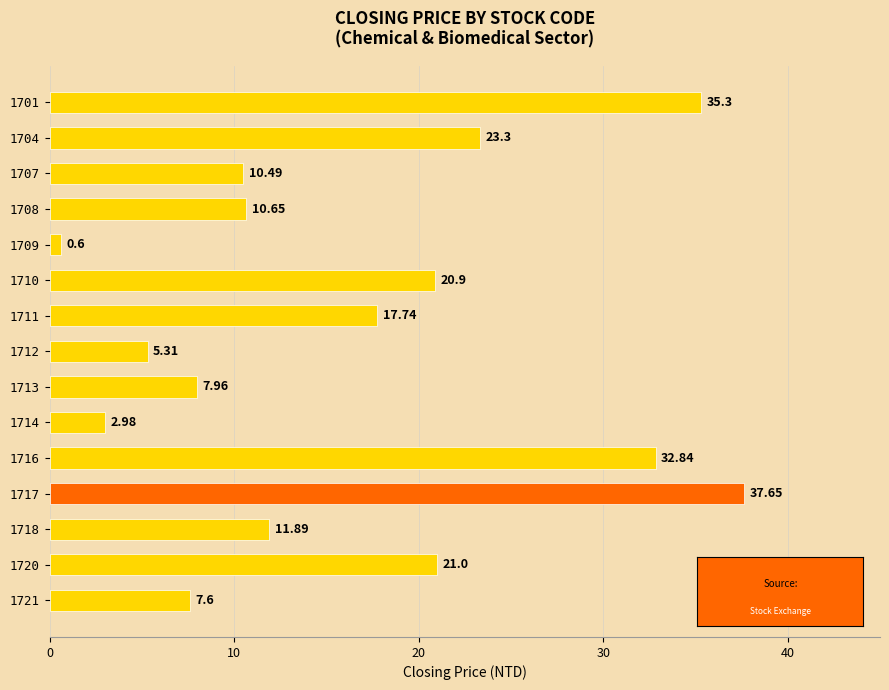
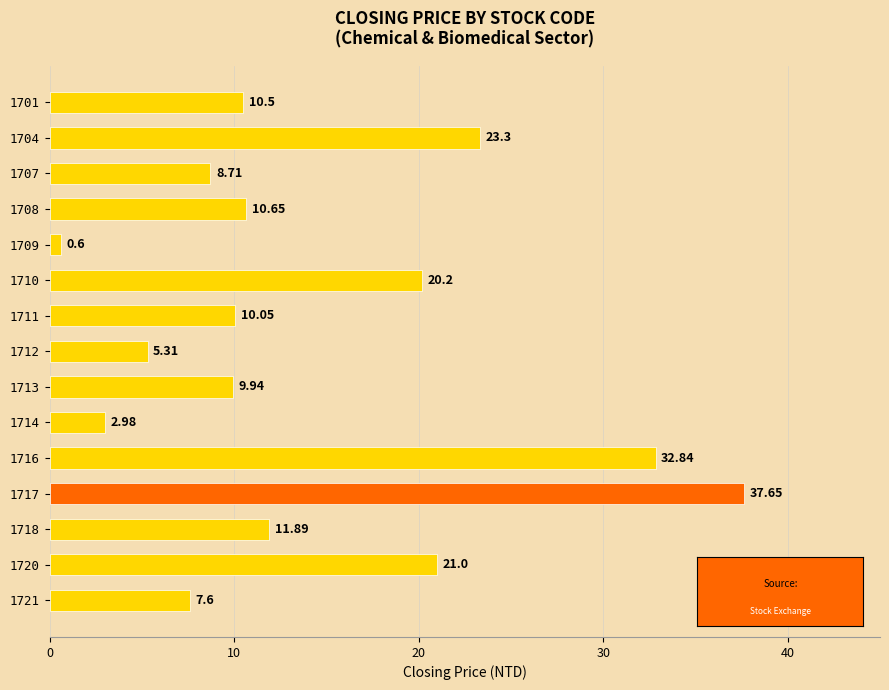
  {
-   "1701": 35.3,
+   "1701": 10.5,
    "1704": 23.3,
-   "1707": 10.49,
+   "1707": 8.71,
    "1708": 10.65,
    "1709": 0.6,
-   "1710": 20.9,
-   "1711": 17.74,
+   "1710": 20.2,
+   "1711": 10.05,
    "1712": 5.31,
-   "1713": 7.96,
+   "1713": 9.94,
    "1714": 2.98,
    "1716": 32.84,
    "1717": 37.65,
    "1718": 11.89,
    "1720": 21.0,
    "1721": 7.6
  }
